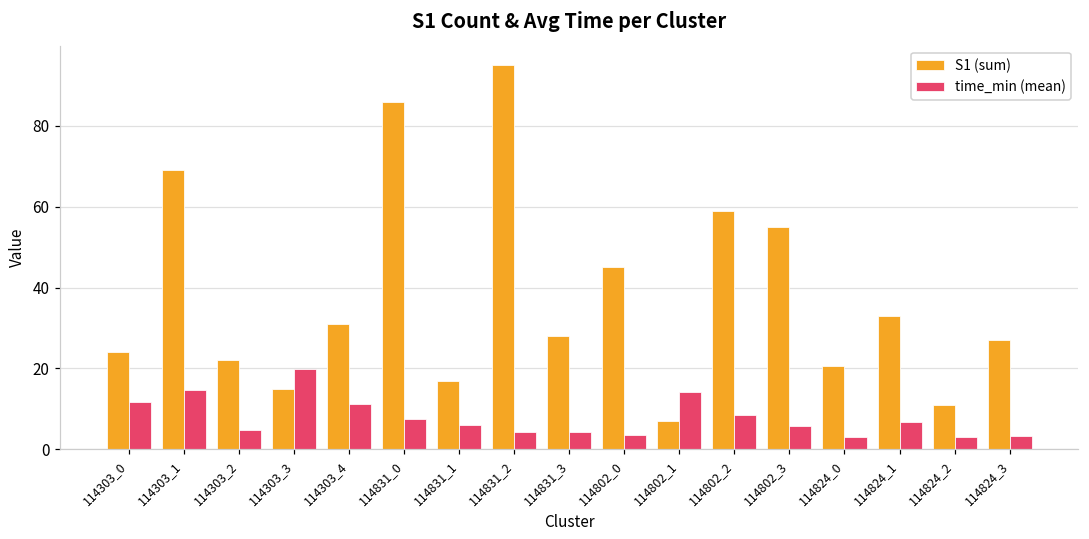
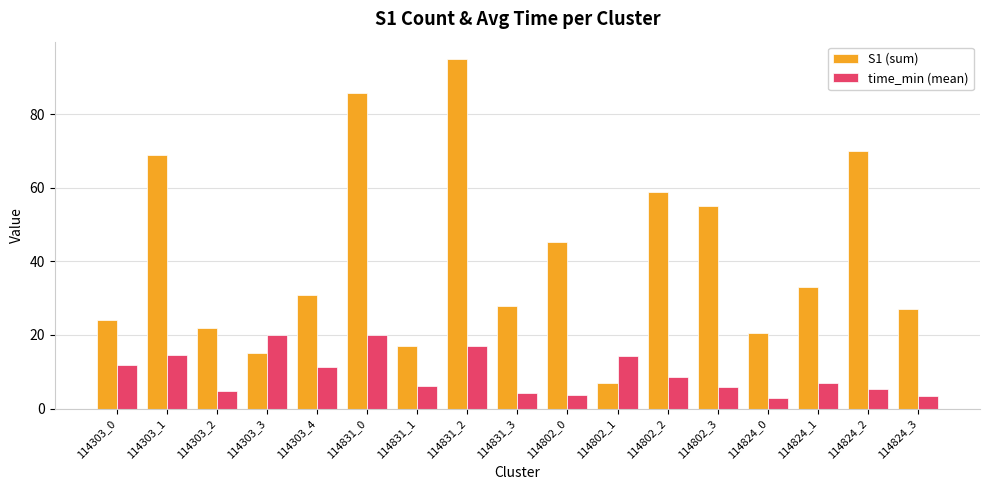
  {
    "S1 (sum)": {
      "114303_0": 24,
      "114303_1": 69,
      "114303_2": 22,
      "114303_3": 15,
      "114303_4": 31,
      "114831_0": 86,
      "114831_1": 17,
      "114831_2": 95,
      "114831_3": 28,
      "114802_0": 45,
      "114802_1": 7,
      "114802_2": 59,
      "114802_3": 55,
      "114824_0": 21,
      "114824_1": 33,
-     "114824_2": 11,
+     "114824_2": 70,
      "114824_3": 27
    },
    "time_min (mean)": {
      "114303_0": 12,
      "114303_1": 15,
      "114303_2": 5,
      "114303_3": 20,
      "114303_4": 11,
-     "114831_0": 8,
+     "114831_0": 20,
      "114831_1": 6,
-     "114831_2": 4,
+     "114831_2": 17,
      "114831_3": 4,
      "114802_0": 4,
      "114802_1": 14,
      "114802_2": 9,
      "114802_3": 6,
      "114824_0": 3,
      "114824_1": 7,
-     "114824_2": 3,
+     "114824_2": 5,
      "114824_3": 3
    }
  }
